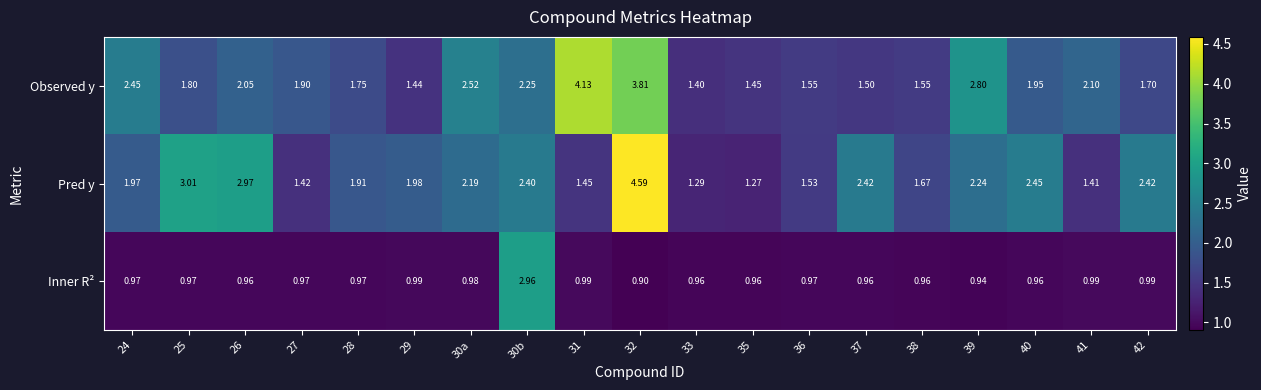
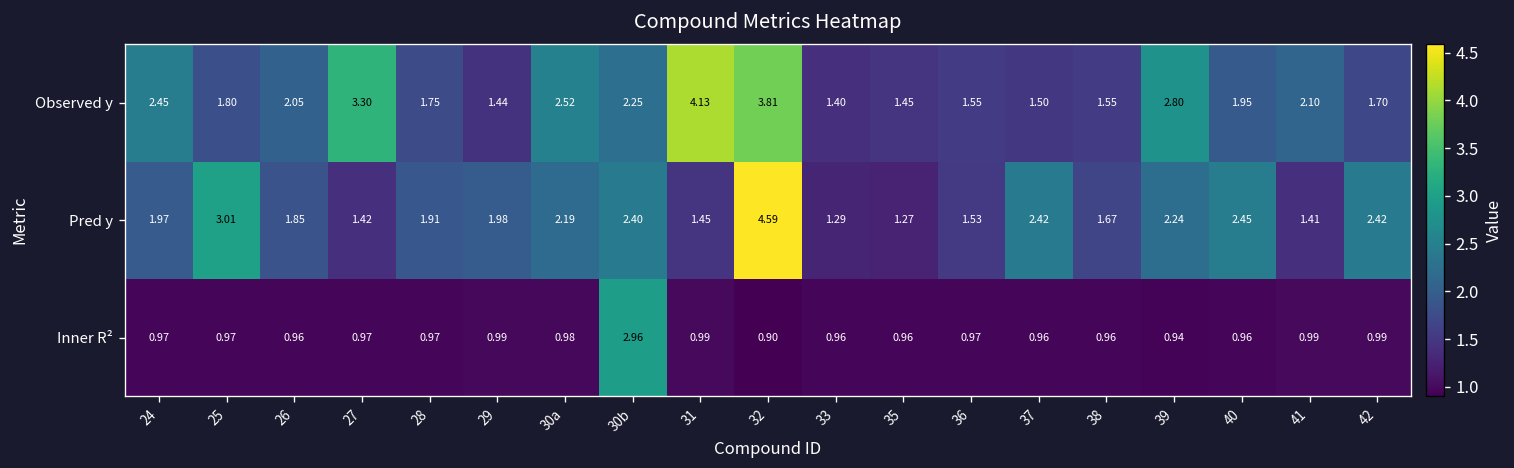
  {
    "Observed y": {
      "24": 2.45,
      "25": 1.80,
      "26": 2.05,
-     "27": 1.90,
+     "27": 3.30,
      "28": 1.75,
      "29": 1.44,
      "30a": 2.52,
      "30b": 2.25,
      "31": 4.13,
      "32": 3.81,
      "33": 1.40,
      "35": 1.45,
      "36": 1.55,
      "37": 1.50,
      "38": 1.55,
      "39": 2.80,
      "40": 1.95,
      "41": 2.10,
      "42": 1.70
    },
    "Pred y": {
      "24": 1.97,
      "25": 3.01,
-     "26": 2.97,
+     "26": 1.85,
      "27": 1.42,
      "28": 1.91,
      "29": 1.98,
      "30a": 2.19,
      "30b": 2.40,
      "31": 1.45,
      "32": 4.59,
      "33": 1.29,
      "35": 1.27,
      "36": 1.53,
      "37": 2.42,
      "38": 1.67,
      "39": 2.24,
      "40": 2.45,
      "41": 1.41,
      "42": 2.42
    },
    "Inner R²": {
      "24": 0.97,
      "25": 0.97,
      "26": 0.96,
      "27": 0.97,
      "28": 0.97,
      "29": 0.99,
      "30a": 0.98,
      "30b": 2.96,
      "31": 0.99,
      "32": 0.90,
      "33": 0.96,
      "35": 0.96,
      "36": 0.97,
      "37": 0.96,
      "38": 0.96,
      "39": 0.94,
      "40": 0.96,
      "41": 0.99,
      "42": 0.99
    }
  }
